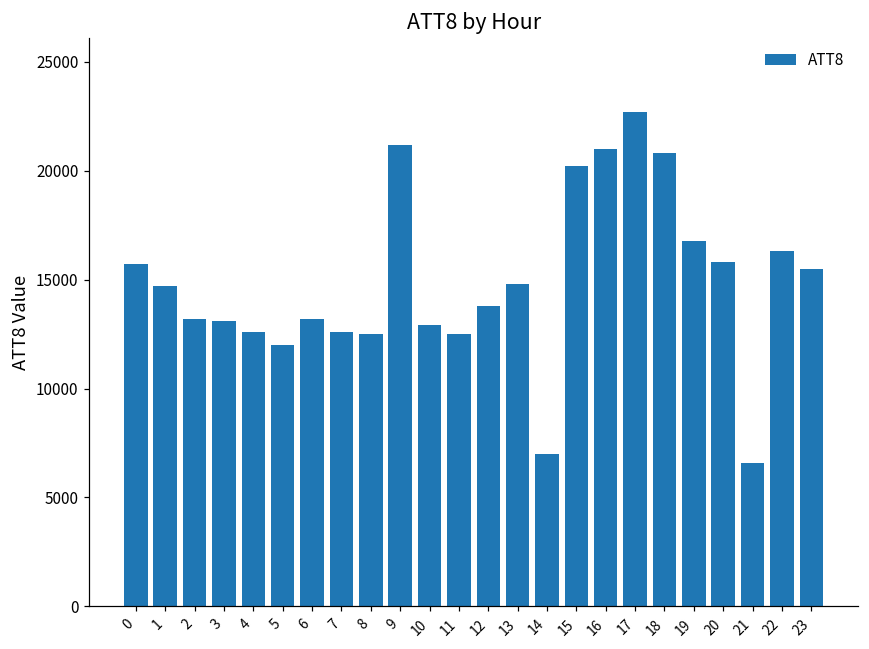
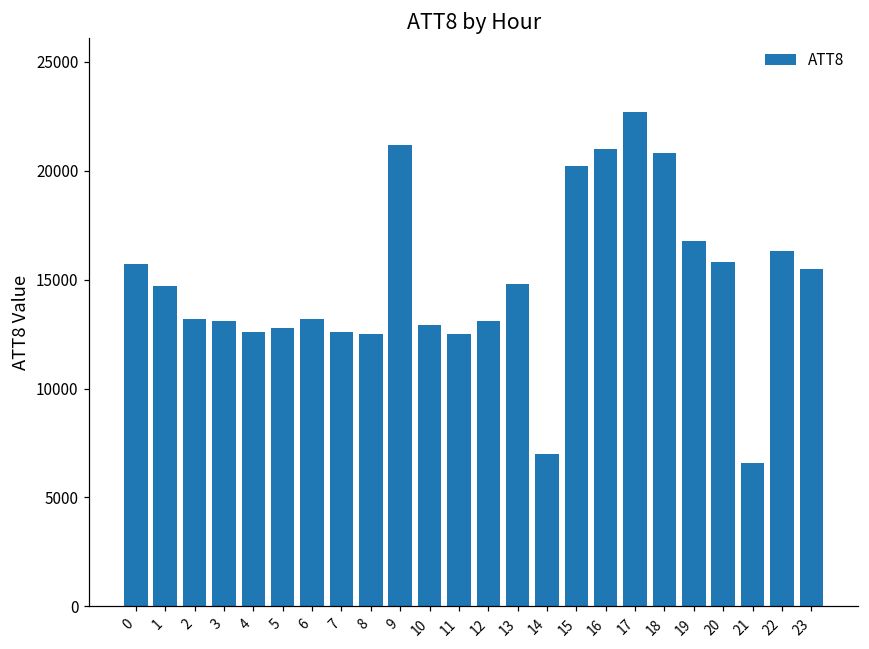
  {
    "0": 15700,
    "1": 14700,
    "2": 13200,
    "3": 13100,
    "4": 12600,
-   "5": 12000,
+   "5": 12800,
    "6": 13200,
    "7": 12600,
    "8": 12500,
    "9": 21200,
    "10": 12900,
    "11": 12500,
-   "12": 13800,
+   "12": 13100,
    "13": 14800,
    "14": 7000,
    "15": 20200,
    "16": 21000,
    "17": 22700,
    "18": 20800,
    "19": 16800,
    "20": 15800,
    "21": 6600,
    "22": 16300,
    "23": 15500
  }
